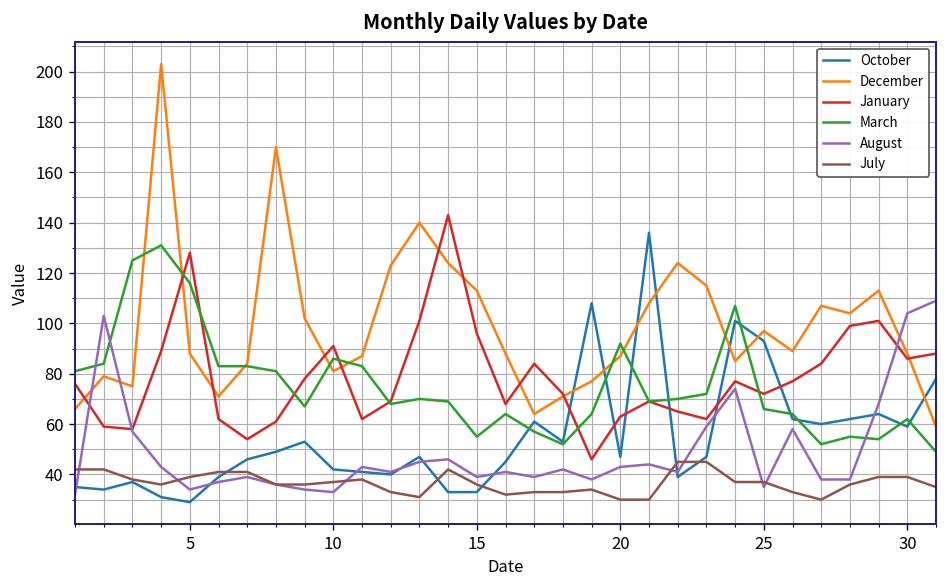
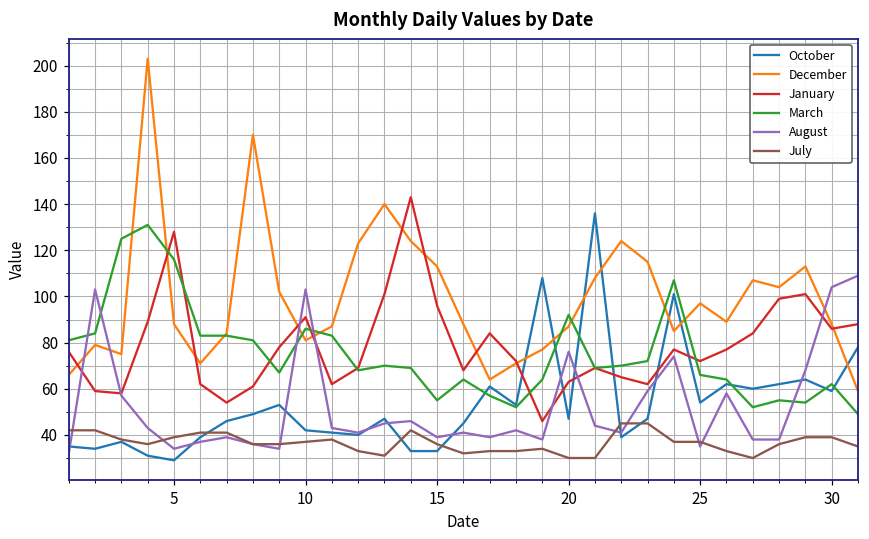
  {
    "October": {
      "5": 29,
      "10": 42,
      "15": 33,
      "20": 47,
-     "25": 93,
+     "25": 54,
      "30": 59
    },
    "December": {
      "5": 88,
      "10": 81,
      "15": 113,
      "20": 87,
      "25": 97,
      "30": 88
    },
    "January": {
      "5": 128,
      "10": 91,
      "15": 96,
      "20": 63,
      "25": 72,
      "30": 86
    },
    "March": {
      "5": 116,
      "10": 86,
      "15": 55,
      "20": 92,
      "25": 66,
      "30": 62
    },
    "August": {
      "5": 34,
-     "10": 33,
+     "10": 103,
      "15": 39,
-     "20": 43,
+     "20": 76,
      "25": 35,
      "30": 104
    },
    "July": {
      "5": 39,
      "10": 37,
      "15": 36,
      "20": 30,
      "25": 37,
      "30": 39
    }
  }
